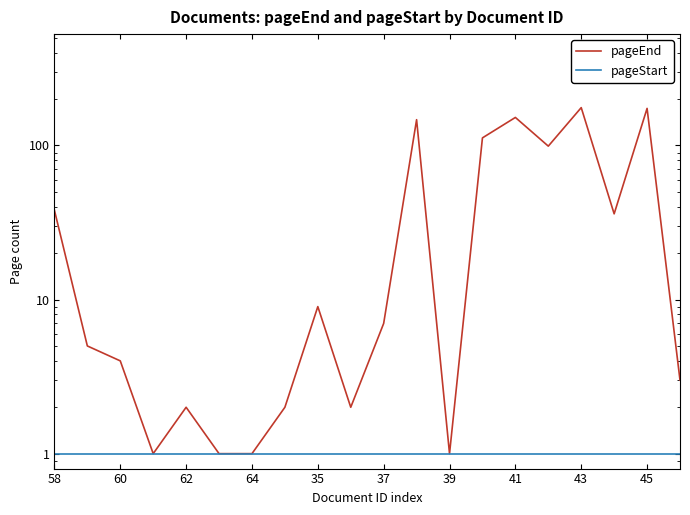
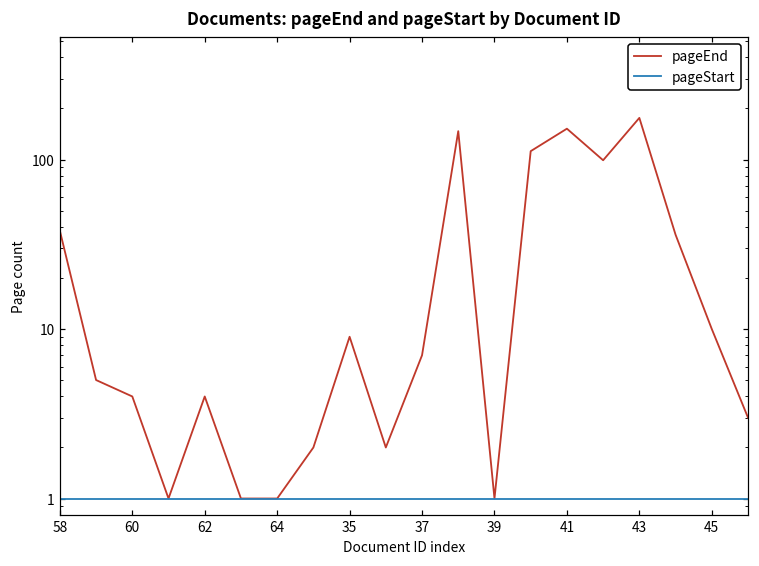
  {
    "pageEnd": {
      "58": 38,
      "60": 4,
-     "62": 2,
+     "62": 4,
      "35": 9,
      "37": 7,
      "41": 150,
      "43": 180,
-     "45": 170
+     "45": 10
    },
    "pageStart": {
      "58": 1,
      "60": 1,
      "62": 1,
      "35": 1,
      "37": 1,
      "41": 1,
      "43": 1,
      "45": 1
    }
  }
